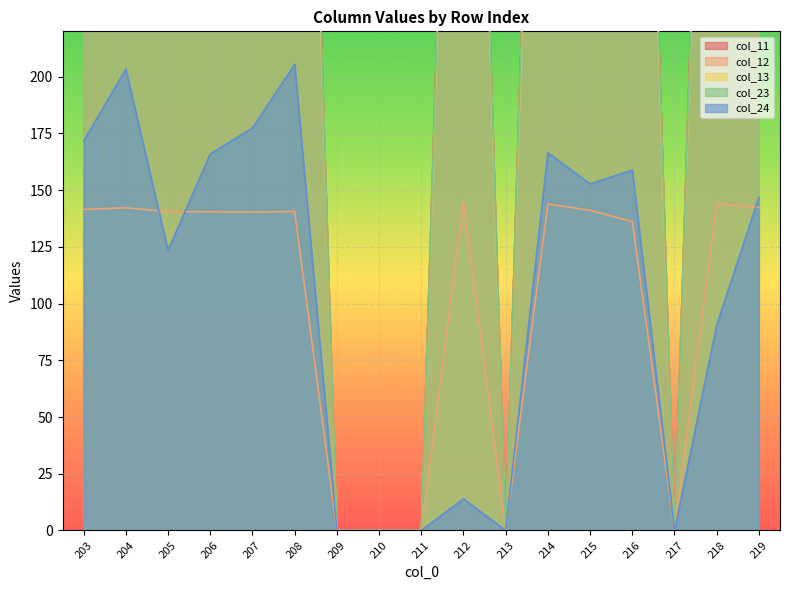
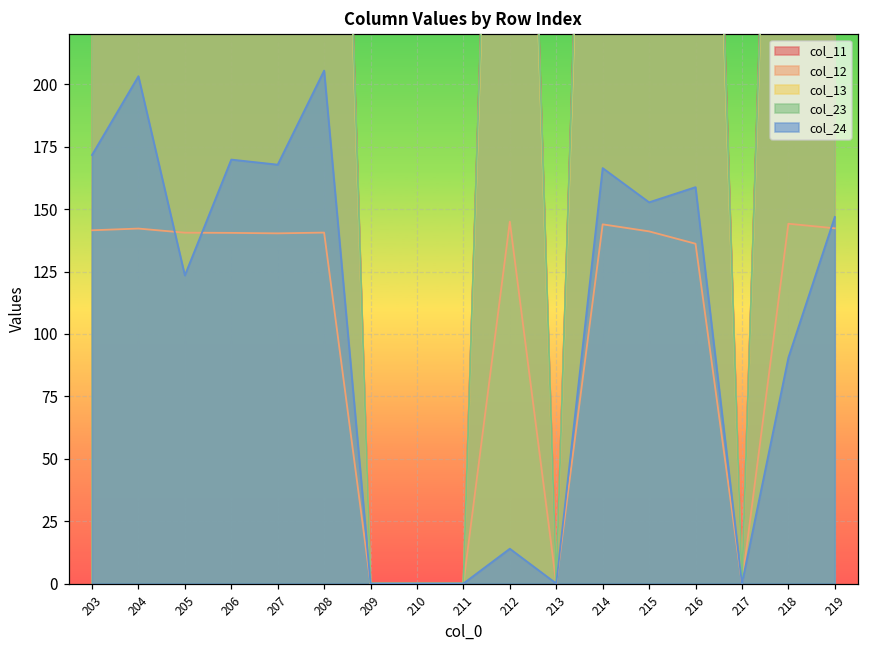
  {
    "col_24": {
      "203": 172,
      "204": 203,
      "205": 123,
-     "206": 166,
-     "207": 177,
+     "206": 170,
+     "207": 168,
      "208": 206,
      "212": 14,
      "214": 166,
      "215": 153,
      "216": 159,
      "218": 90,
      "219": 147
    }
  }
